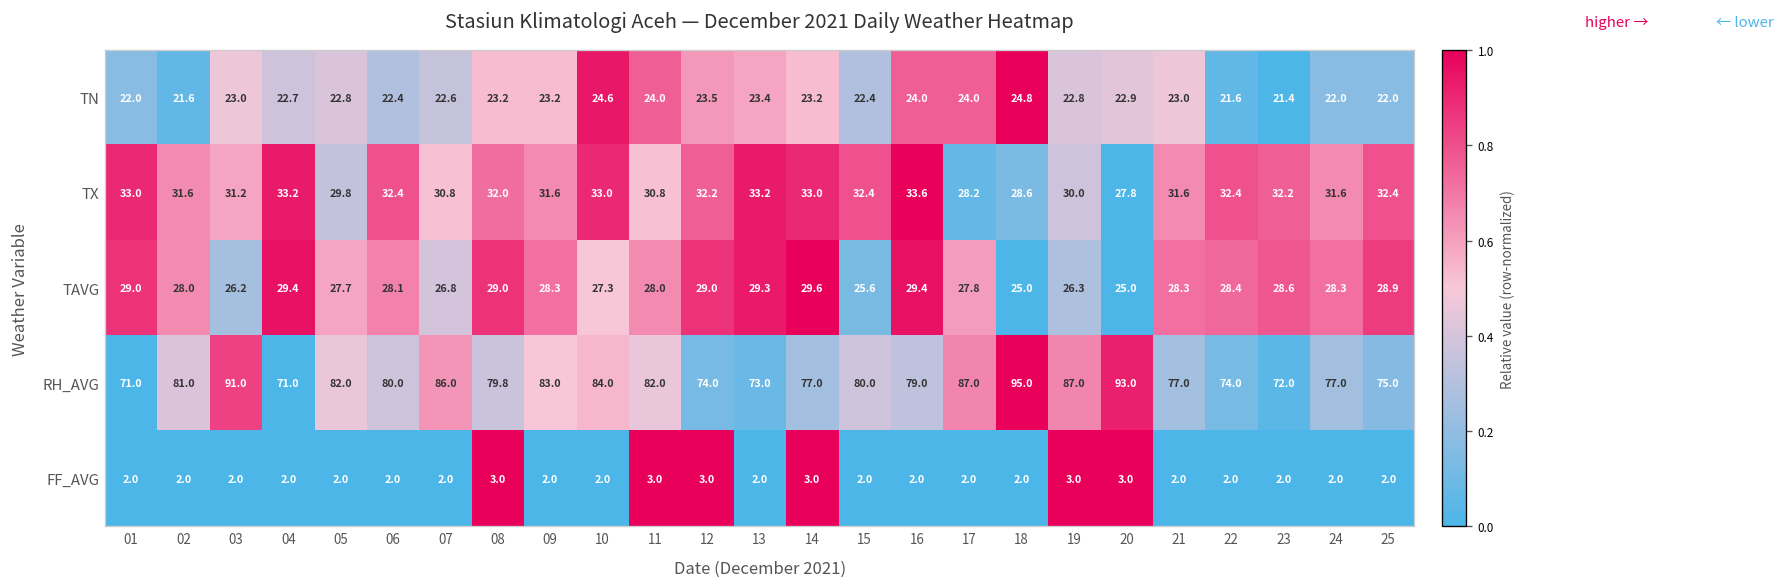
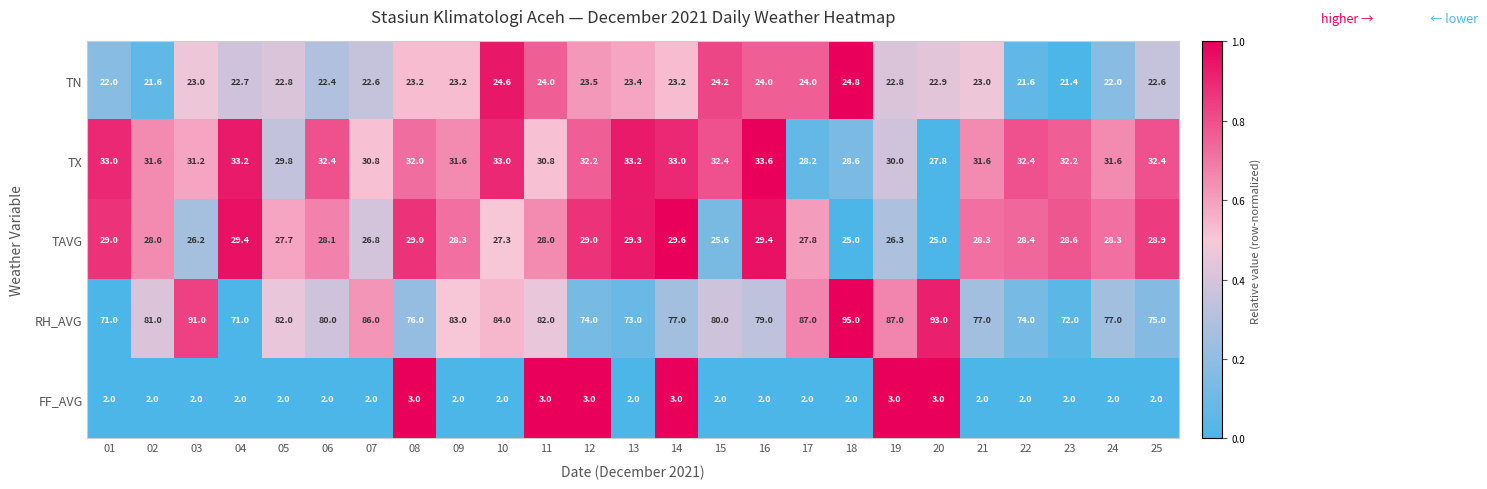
  {
    "TN": {
      "01": 22.0,
      "02": 21.6,
      "03": 23.0,
      "04": 22.7,
      "05": 22.8,
      "06": 22.4,
      "07": 22.6,
      "08": 23.2,
      "09": 23.2,
      "10": 24.6,
      "11": 24.0,
      "12": 23.5,
      "13": 23.4,
      "14": 23.2,
-     "15": 22.4,
+     "15": 24.2,
      "16": 24.0,
      "17": 24.0,
      "18": 24.8,
      "19": 22.8,
      "20": 22.9,
      "21": 23.0,
      "22": 21.6,
      "23": 21.4,
      "24": 22.0,
-     "25": 22.0
+     "25": 22.6
    },
    "TX": {
      "01": 33.0,
      "02": 31.6,
      "03": 31.2,
      "04": 33.2,
      "05": 29.8,
      "06": 32.4,
      "07": 30.8,
      "08": 32.0,
      "09": 31.6,
      "10": 33.0,
      "11": 30.8,
      "12": 32.2,
      "13": 33.2,
      "14": 33.0,
      "15": 32.4,
      "16": 33.6,
      "17": 28.2,
      "18": 28.6,
      "19": 30.0,
      "20": 27.8,
      "21": 31.6,
      "22": 32.4,
      "23": 32.2,
      "24": 31.6,
      "25": 32.4
    },
    "TAVG": {
      "01": 29.0,
      "02": 28.0,
      "03": 26.2,
      "04": 29.4,
      "05": 27.7,
      "06": 28.1,
      "07": 26.8,
      "08": 29.0,
      "09": 28.3,
      "10": 27.3,
      "11": 28.0,
      "12": 29.0,
      "13": 29.3,
      "14": 29.6,
      "15": 25.6,
      "16": 29.4,
      "17": 27.8,
      "18": 25.0,
      "19": 26.3,
      "20": 25.0,
      "21": 28.3,
      "22": 28.4,
      "23": 28.6,
      "24": 28.3,
      "25": 28.9
    },
    "RH_AVG": {
      "01": 71.0,
      "02": 81.0,
      "03": 91.0,
      "04": 71.0,
      "05": 82.0,
      "06": 80.0,
      "07": 86.0,
-     "08": 79.8,
+     "08": 76.0,
      "09": 83.0,
      "10": 84.0,
      "11": 82.0,
      "12": 74.0,
      "13": 73.0,
      "14": 77.0,
      "15": 80.0,
      "16": 79.0,
      "17": 87.0,
      "18": 95.0,
      "19": 87.0,
      "20": 93.0,
      "21": 77.0,
      "22": 74.0,
      "23": 72.0,
      "24": 77.0,
      "25": 75.0
    },
    "FF_AVG": {
      "01": 2.0,
      "02": 2.0,
      "03": 2.0,
      "04": 2.0,
      "05": 2.0,
      "06": 2.0,
      "07": 2.0,
      "08": 3.0,
      "09": 2.0,
      "10": 2.0,
      "11": 3.0,
      "12": 3.0,
      "13": 2.0,
      "14": 3.0,
      "15": 2.0,
      "16": 2.0,
      "17": 2.0,
      "18": 2.0,
      "19": 3.0,
      "20": 3.0,
      "21": 2.0,
      "22": 2.0,
      "23": 2.0,
      "24": 2.0,
      "25": 2.0
    }
  }
